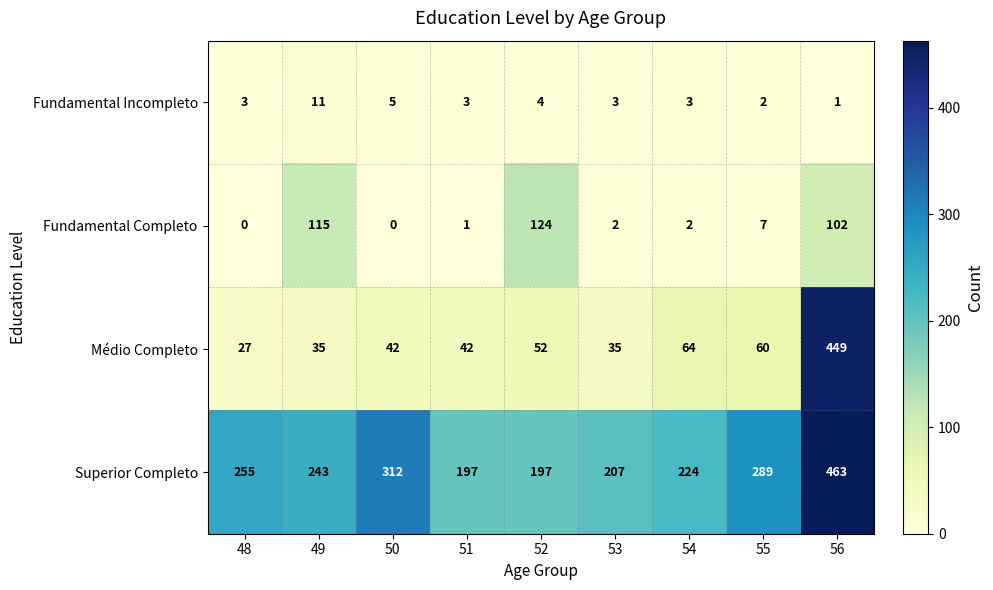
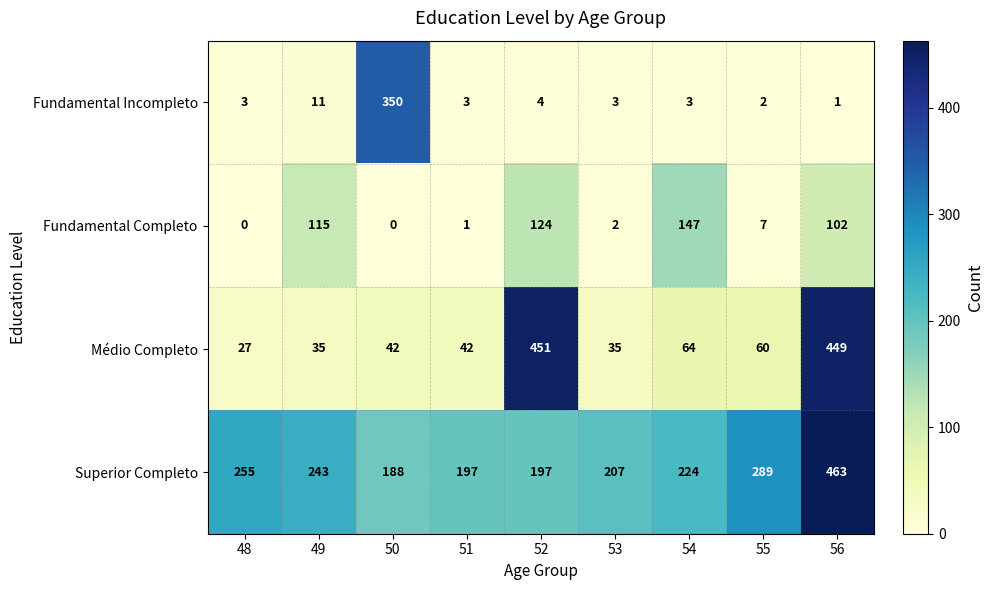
  {
    "Fundamental Incompleto": {
      "48": 3,
      "49": 11,
-     "50": 5,
+     "50": 350,
      "51": 3,
      "52": 4,
      "53": 3,
      "54": 3,
      "55": 2,
      "56": 1
    },
    "Fundamental Completo": {
      "48": 0,
      "49": 115,
      "50": 0,
      "51": 1,
      "52": 124,
      "53": 2,
-     "54": 2,
+     "54": 147,
      "55": 7,
      "56": 102
    },
    "Médio Completo": {
      "48": 27,
      "49": 35,
      "50": 42,
      "51": 42,
-     "52": 52,
+     "52": 451,
      "53": 35,
      "54": 64,
      "55": 60,
      "56": 449
    },
    "Superior Completo": {
      "48": 255,
      "49": 243,
-     "50": 312,
+     "50": 188,
      "51": 197,
      "52": 197,
      "53": 207,
      "54": 224,
      "55": 289,
      "56": 463
    }
  }
